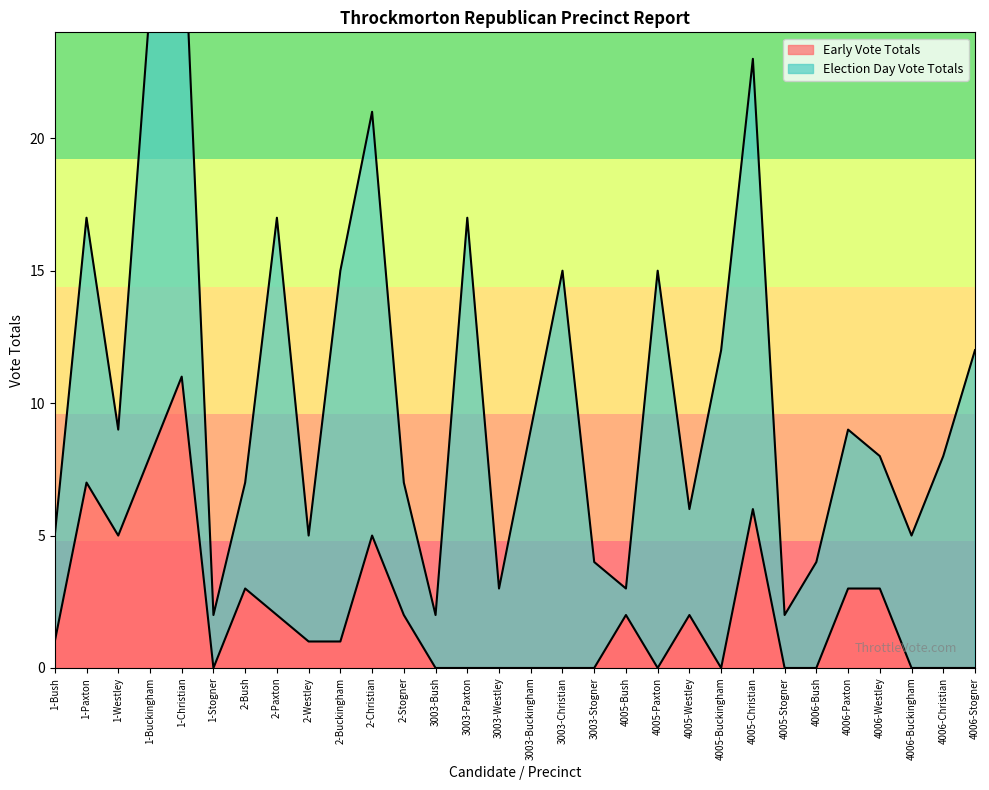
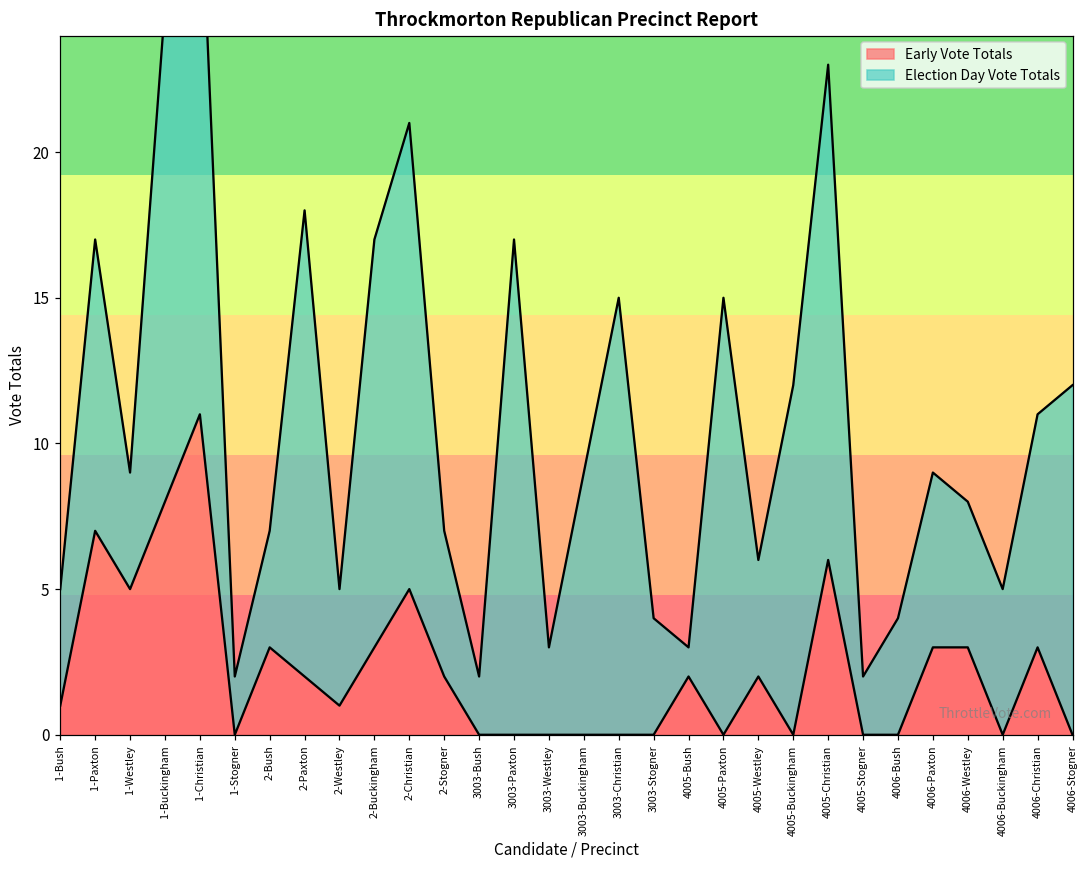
  {
    "Early Vote Totals": {
      "1-Bush": 1,
      "1-Paxton": 7,
      "1-Westley": 5,
      "1-Buckingham": 8,
      "1-Christian": 11,
      "1-Stogner": 0,
      "2-Bush": 3,
      "2-Paxton": 2,
      "2-Westley": 1,
-     "2-Buckingham": 1,
+     "2-Buckingham": 3,
      "2-Christian": 5,
      "2-Stogner": 2,
      "3003-Bush": 0,
      "3003-Paxton": 0,
      "3003-Westley": 0,
      "3003-Buckingham": 0,
      "3003-Christian": 0,
      "3003-Stogner": 0,
      "4005-Bush": 2,
      "4005-Paxton": 0,
      "4005-Westley": 2,
      "4005-Buckingham": 0,
      "4005-Christian": 6,
      "4005-Stogner": 0,
      "4006-Bush": 0,
      "4006-Paxton": 3,
      "4006-Westley": 3,
      "4006-Buckingham": 0,
-     "4006-Christian": 0,
+     "4006-Christian": 3,
      "4006-Stogner": 0
    },
    "Election Day Vote Totals": {
      "1-Bush": 4,
      "1-Paxton": 10,
      "1-Westley": 4,
      "1-Stogner": 2,
      "2-Bush": 4,
-     "2-Paxton": 15,
+     "2-Paxton": 16,
      "2-Westley": 4,
      "2-Buckingham": 14,
      "2-Christian": 16,
      "2-Stogner": 5,
      "3003-Bush": 2,
      "3003-Paxton": 17,
      "3003-Westley": 3,
      "3003-Buckingham": 9,
      "3003-Christian": 15,
      "3003-Stogner": 4,
      "4005-Bush": 1,
      "4005-Paxton": 15,
      "4005-Westley": 4,
      "4005-Buckingham": 12,
      "4005-Christian": 17,
      "4005-Stogner": 2,
      "4006-Bush": 4,
      "4006-Paxton": 6,
      "4006-Westley": 5,
      "4006-Buckingham": 5,
      "4006-Christian": 8,
      "4006-Stogner": 12
    }
  }
